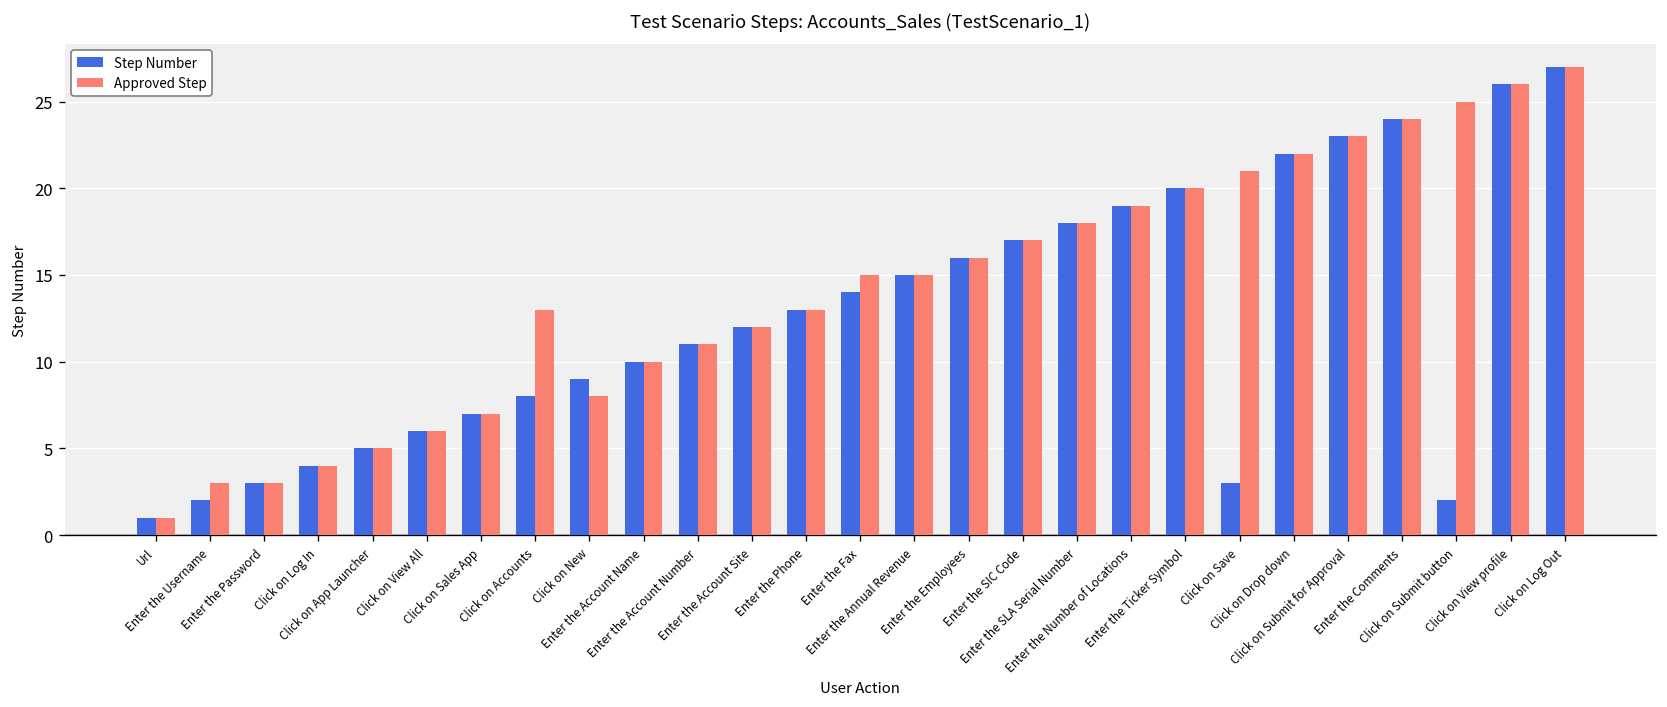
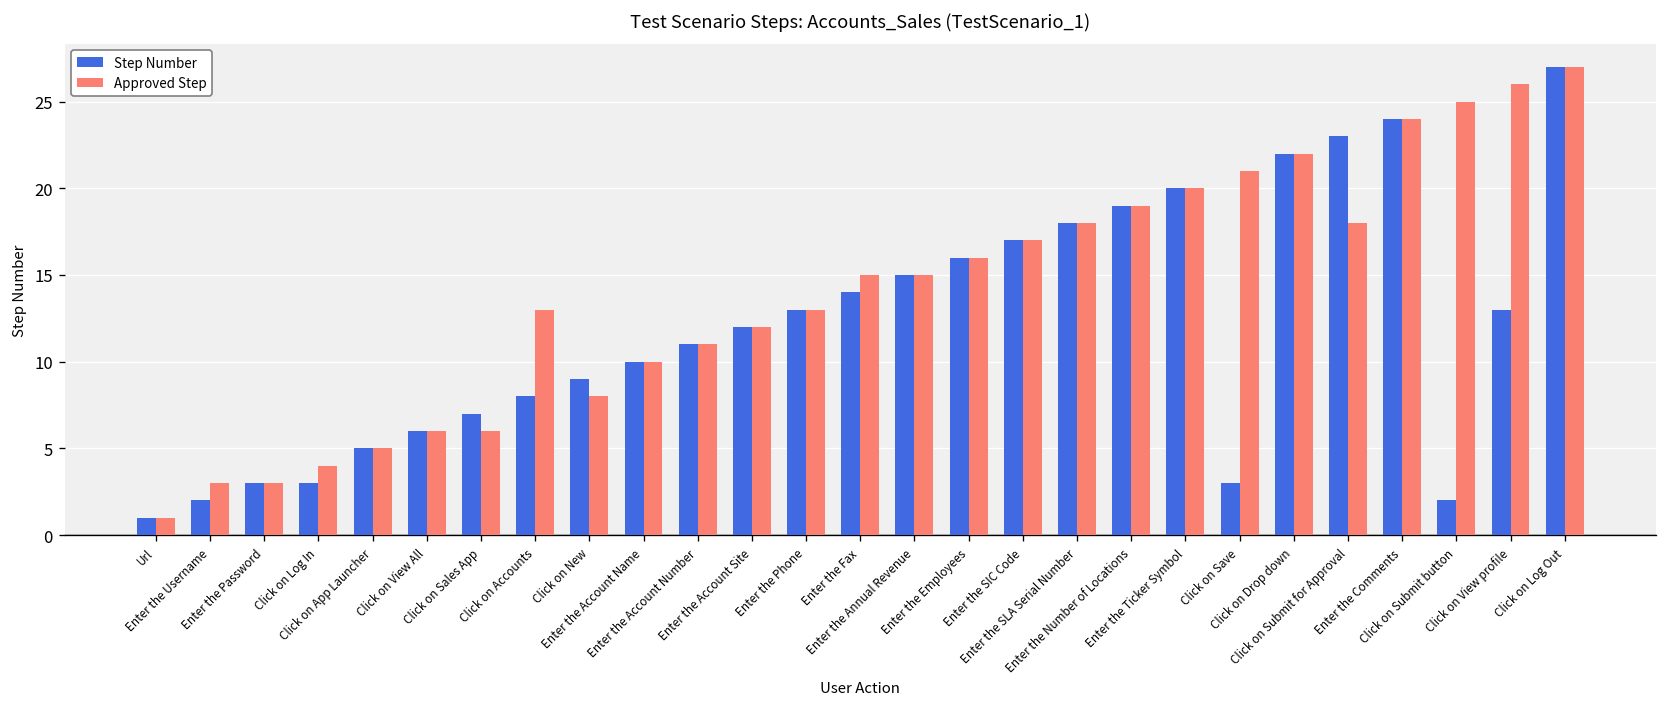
  {
    "Step Number": {
      "Url": 1,
      "Enter the Username": 2,
      "Enter the Password": 3,
-     "Click on Log In": 4,
+     "Click on Log In": 3,
      "Click on App Launcher": 5,
      "Click on View All": 6,
      "Click on Sales App": 7,
      "Click on Accounts": 8,
      "Click on New": 9,
      "Enter the Account Name": 10,
      "Enter the Account Number": 11,
      "Enter the Account Site": 12,
      "Enter the Phone": 13,
      "Enter the Fax": 14,
      "Enter the Annual Revenue": 15,
      "Enter the Employees": 16,
      "Enter the SIC Code": 17,
      "Enter the SLA Serial Number": 18,
      "Enter the Number of Locations": 19,
      "Enter the Ticker Symbol": 20,
      "Click on Save": 3,
      "Click on Drop down": 22,
      "Click on Submit for Approval": 23,
      "Enter the Comments": 24,
      "Click on Submit button": 2,
-     "Click on View profile": 26,
+     "Click on View profile": 13,
      "Click on Log Out": 27
    },
    "Approved Step": {
      "Url": 1,
      "Enter the Username": 3,
      "Enter the Password": 3,
      "Click on Log In": 4,
      "Click on App Launcher": 5,
      "Click on View All": 6,
-     "Click on Sales App": 7,
+     "Click on Sales App": 6,
      "Click on Accounts": 13,
      "Click on New": 8,
      "Enter the Account Name": 10,
      "Enter the Account Number": 11,
      "Enter the Account Site": 12,
      "Enter the Phone": 13,
      "Enter the Fax": 15,
      "Enter the Annual Revenue": 15,
      "Enter the Employees": 16,
      "Enter the SIC Code": 17,
      "Enter the SLA Serial Number": 18,
      "Enter the Number of Locations": 19,
      "Enter the Ticker Symbol": 20,
      "Click on Save": 21,
      "Click on Drop down": 22,
-     "Click on Submit for Approval": 23,
+     "Click on Submit for Approval": 18,
      "Enter the Comments": 24,
      "Click on Submit button": 25,
      "Click on View profile": 26,
      "Click on Log Out": 27
    }
  }
